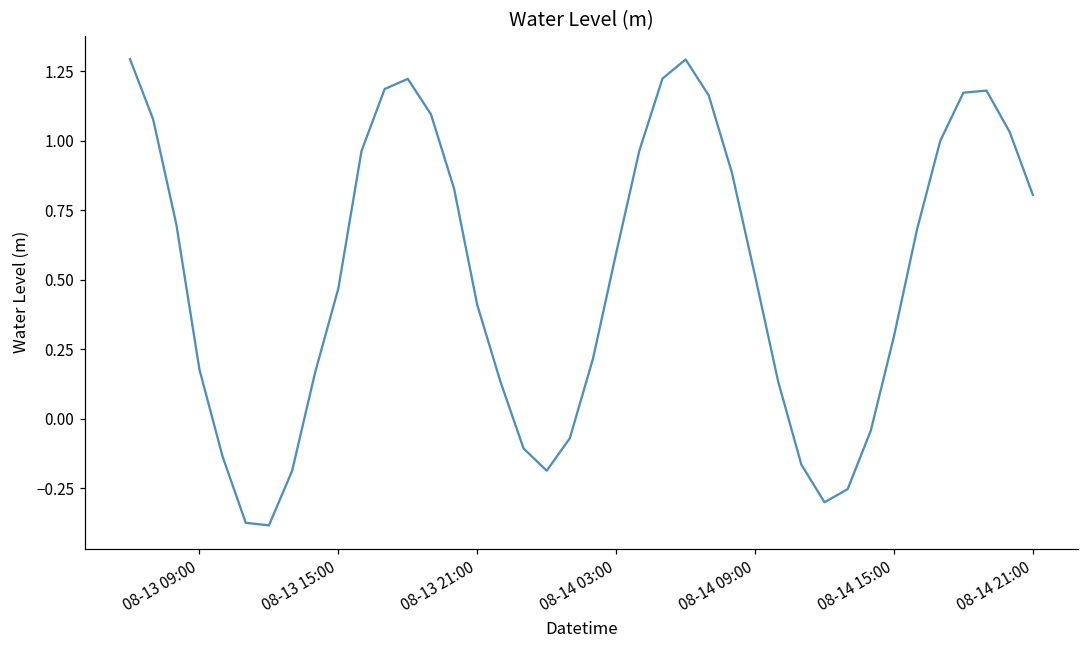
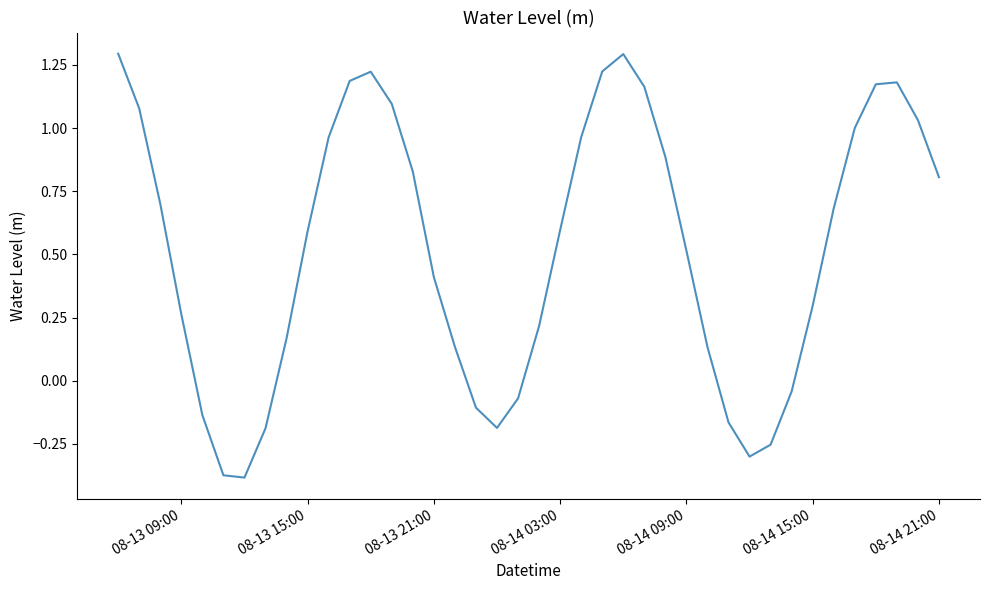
  {
-   "08-13 09:00": 0.18,
-   "08-13 15:00": 0.47,
+   "08-13 09:00": 0.26,
+   "08-13 15:00": 0.59,
    "08-13 21:00": 0.41,
    "08-14 03:00": 0.60,
    "08-14 09:00": 0.51,
    "08-14 15:00": 0.30,
    "08-14 21:00": 0.81
  }
